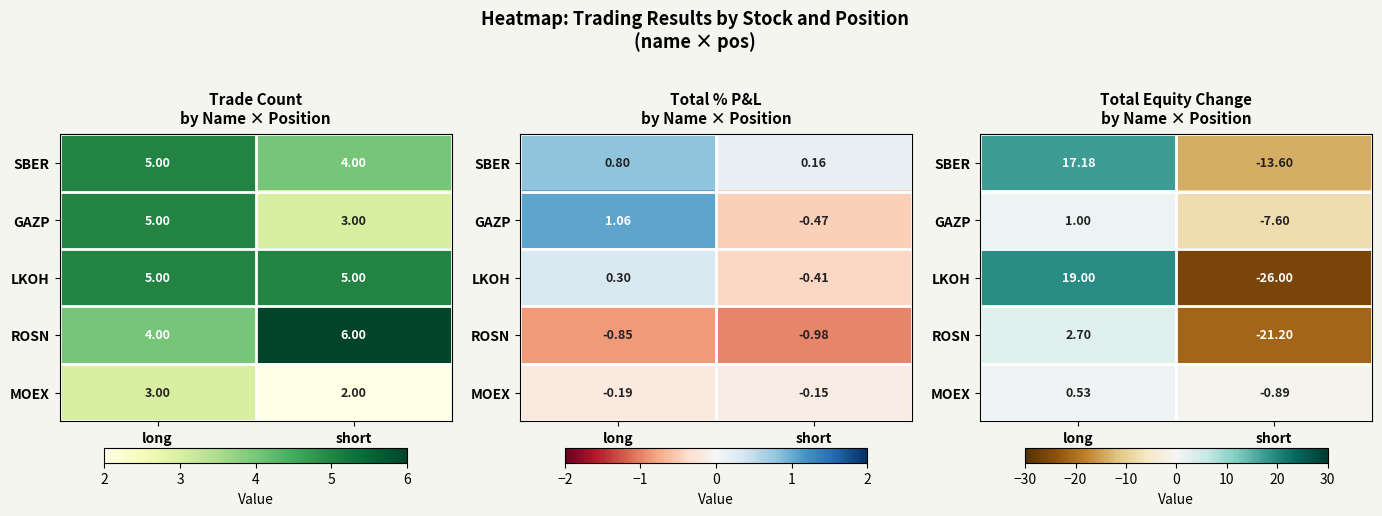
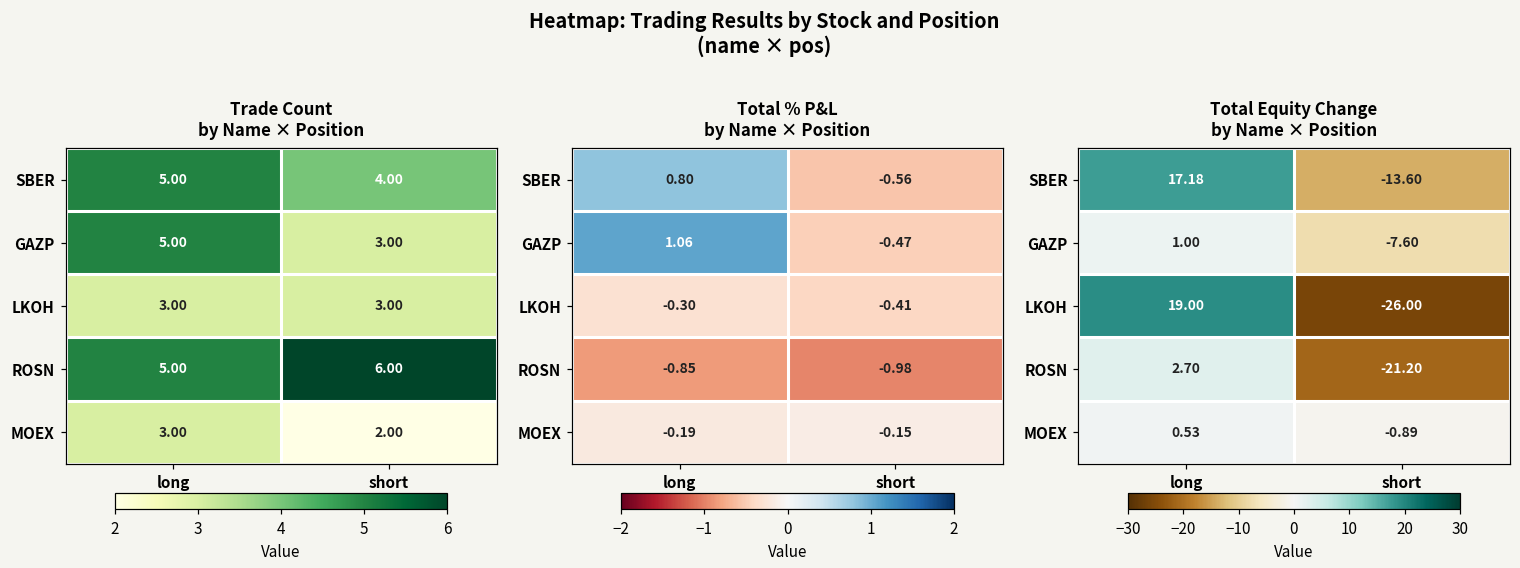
  {
    "Trade Count by Name × Position": {
      "SBER": {
        "long": 5.00,
        "short": 4.00
      },
      "GAZP": {
        "long": 5.00,
        "short": 3.00
      },
      "LKOH": {
-       "long": 5.00,
-       "short": 5.00
+       "long": 3.00,
+       "short": 3.00
      },
      "ROSN": {
-       "long": 4.00,
+       "long": 5.00,
        "short": 6.00
      },
      "MOEX": {
        "long": 3.00,
        "short": 2.00
      }
    },
    "Total % P&L by Name × Position": {
      "SBER": {
        "long": 0.80,
-       "short": 0.16
+       "short": -0.56
      },
      "GAZP": {
        "long": 1.06,
        "short": -0.47
      },
      "LKOH": {
-       "long": 0.30,
+       "long": -0.30,
        "short": -0.41
      },
      "ROSN": {
        "long": -0.85,
        "short": -0.98
      },
      "MOEX": {
        "long": -0.19,
        "short": -0.15
      }
    },
    "Total Equity Change by Name × Position": {
      "SBER": {
        "long": 17.18,
        "short": -13.60
      },
      "GAZP": {
        "long": 1.00,
        "short": -7.60
      },
      "LKOH": {
        "long": 19.00,
        "short": -26.00
      },
      "ROSN": {
        "long": 2.70,
        "short": -21.20
      },
      "MOEX": {
        "long": 0.53,
        "short": -0.89
      }
    }
  }
